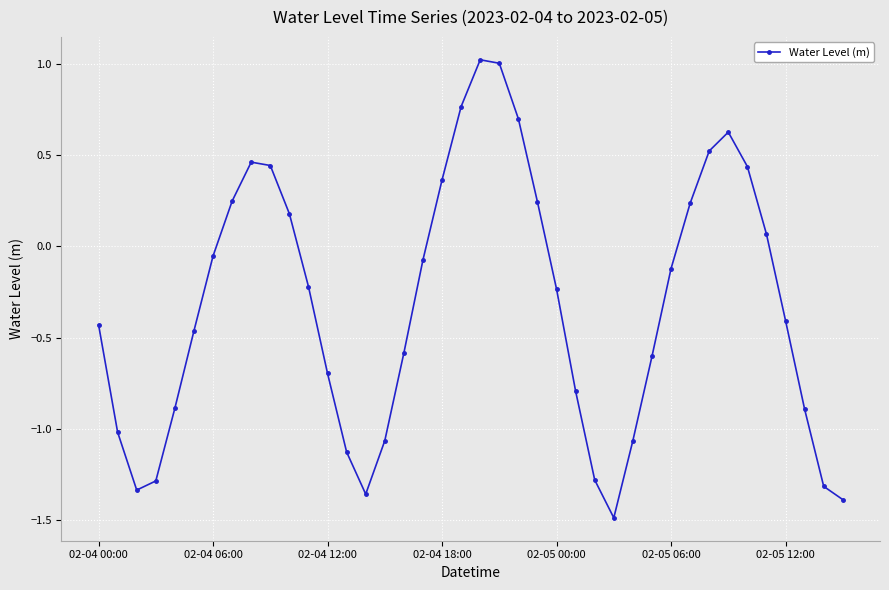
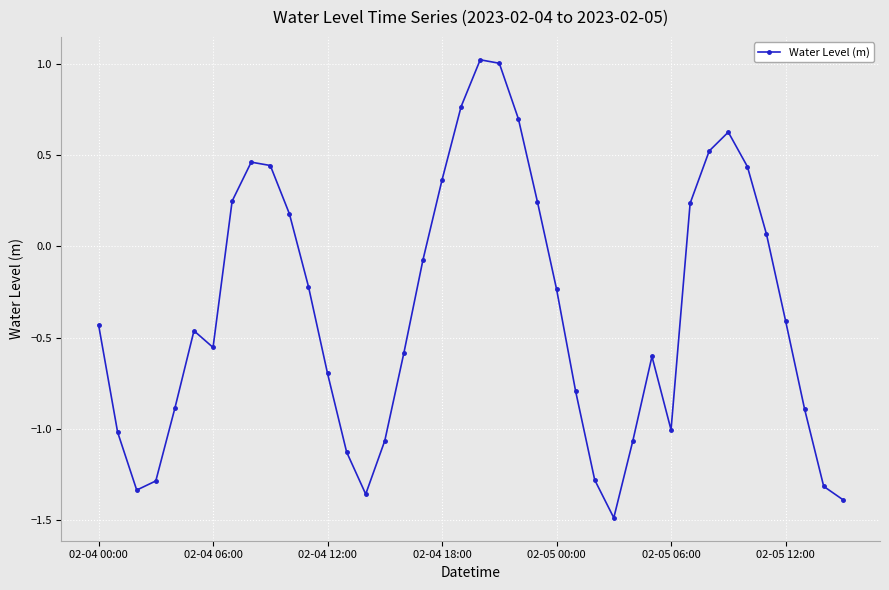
  {
    "02-04 00:00": -0.43,
-   "02-04 06:00": -0.05,
+   "02-04 06:00": -0.55,
    "02-04 12:00": -0.70,
    "02-04 18:00": 0.36,
    "02-05 00:00": -0.23,
-   "02-05 06:00": -0.12,
+   "02-05 06:00": -1.00,
    "02-05 12:00": -0.41
  }
